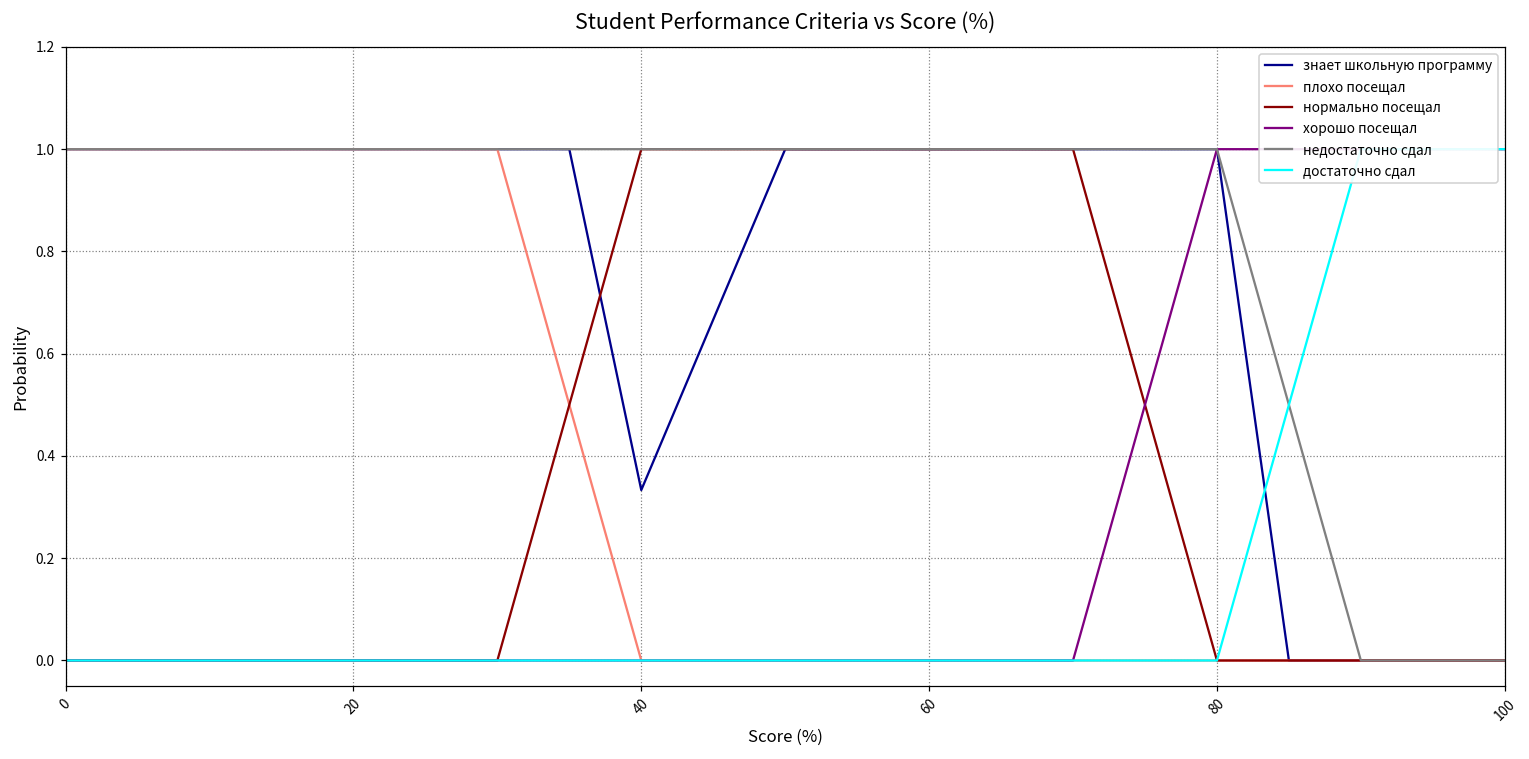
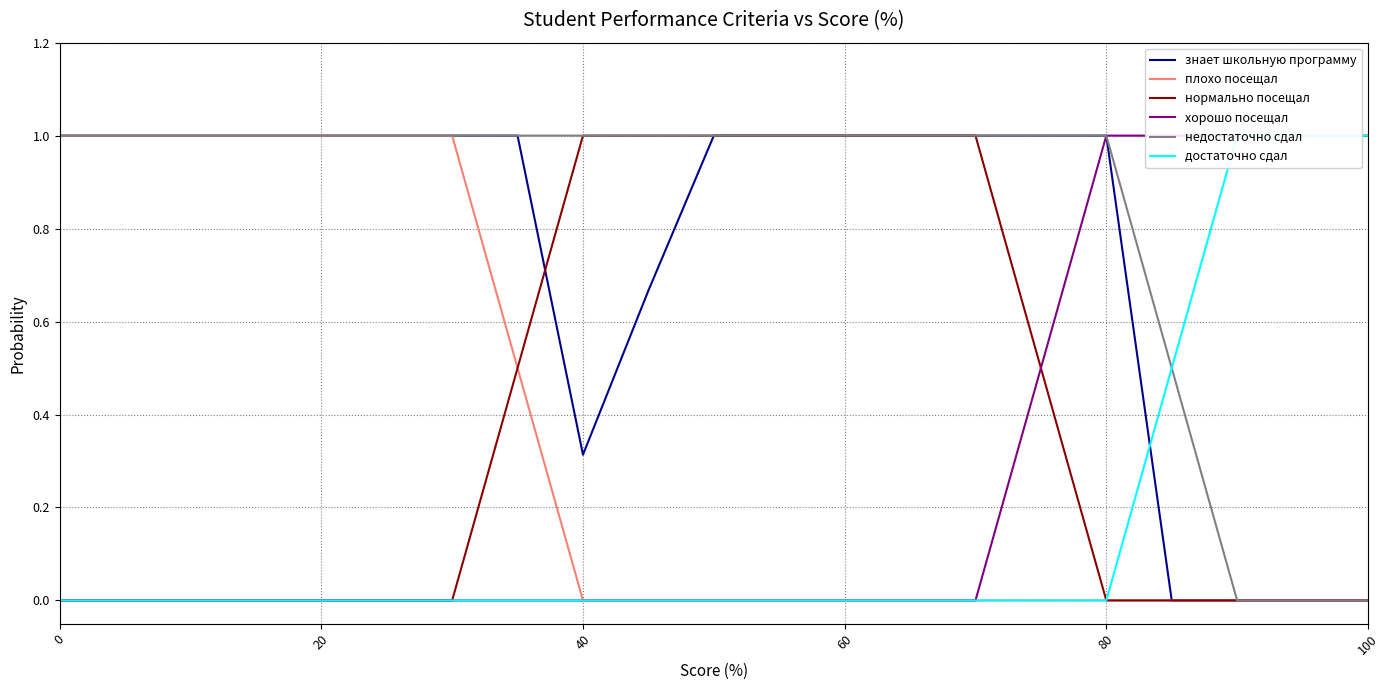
  {
    "знает школьную программу": {
-     "40": 0.33
+     "40": 0.31
    }
  }
